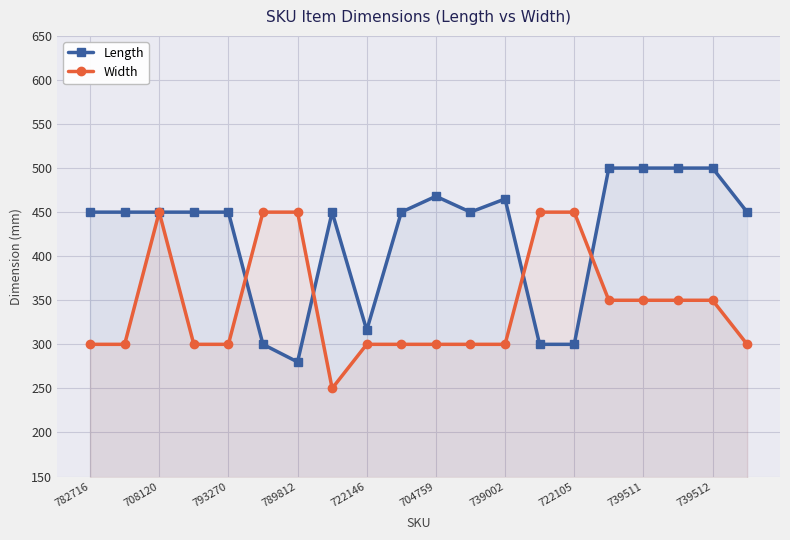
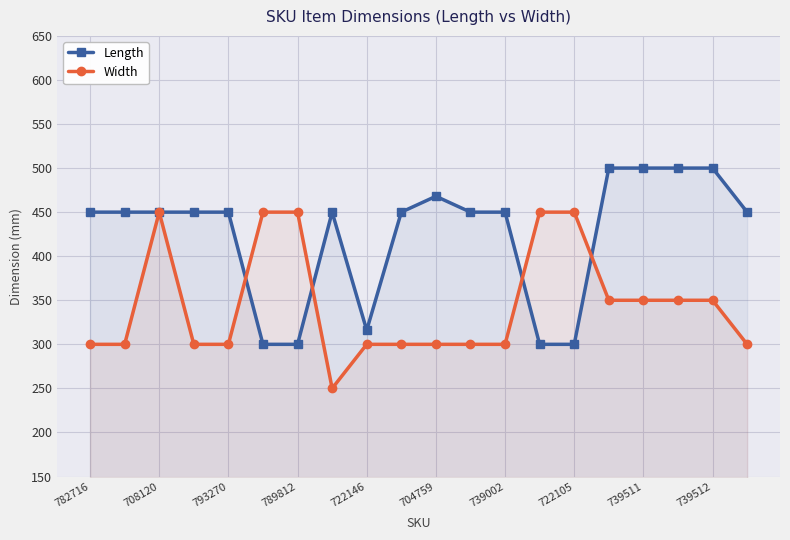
  {
    "Length": {
-     "789812": 280,
+     "789812": 300,
      "722146": 320,
      "704759": 470,
-     "739002": 470,
+     "739002": 450,
      "739511": 500
    },
    "Width": {
      "789812": 450,
      "722146": 300,
      "704759": 300,
      "739002": 300,
      "739511": 350
    }
  }
